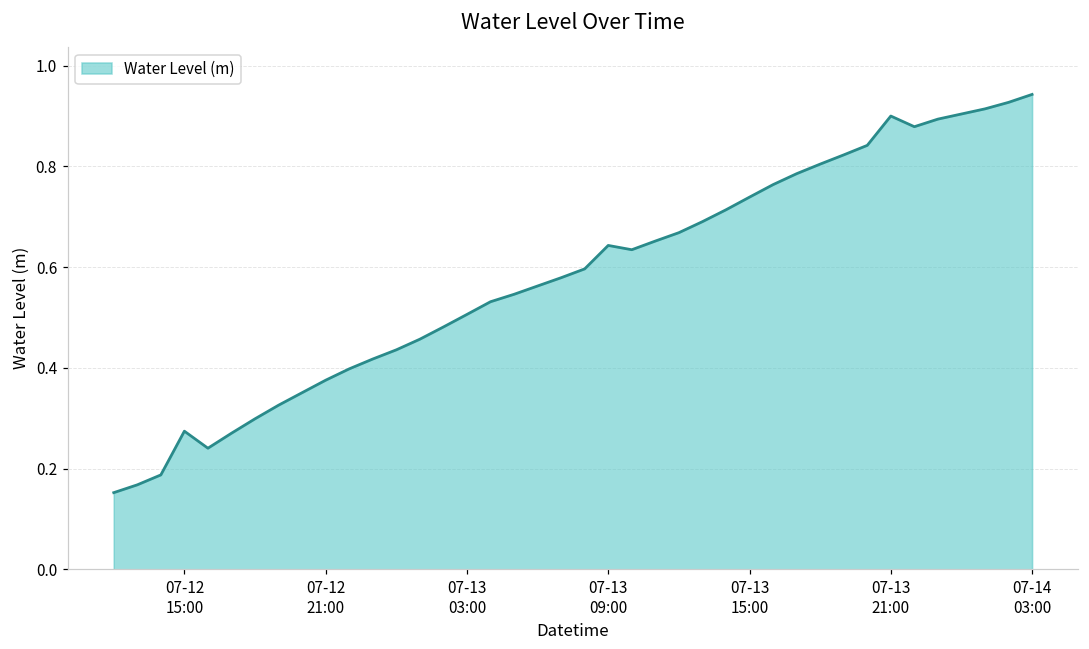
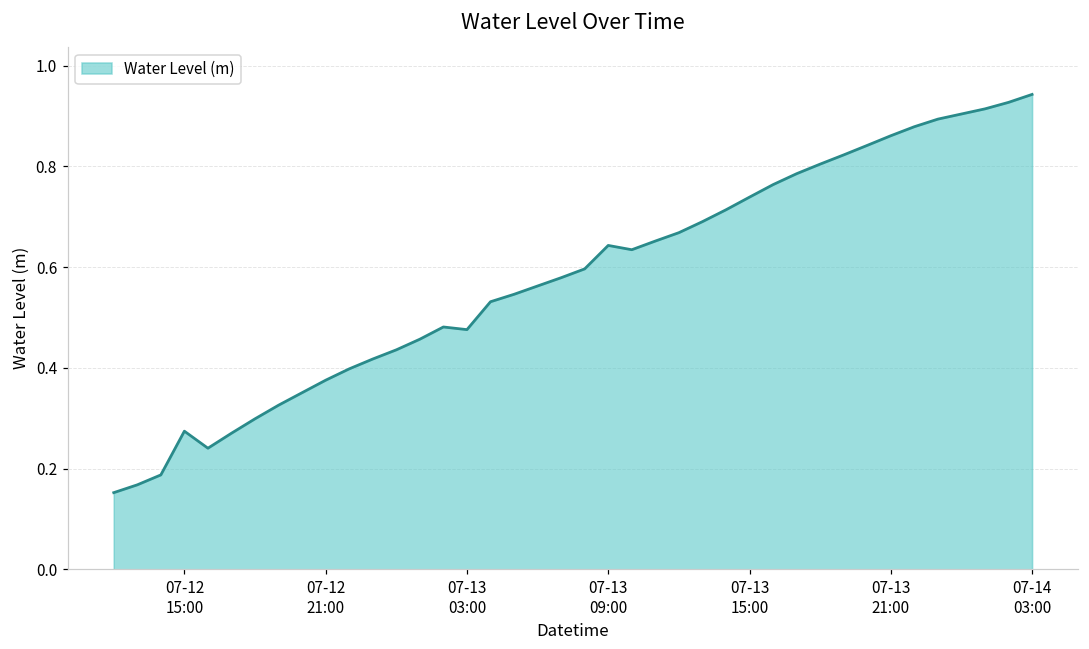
  {
    "07-12 15:00": 0.27,
    "07-12 21:00": 0.38,
-   "07-13 03:00": 0.51,
+   "07-13 03:00": 0.48,
    "07-13 09:00": 0.64,
    "07-13 15:00": 0.74,
-   "07-13 21:00": 0.90,
+   "07-13 21:00": 0.86,
    "07-14 03:00": 0.94
  }
